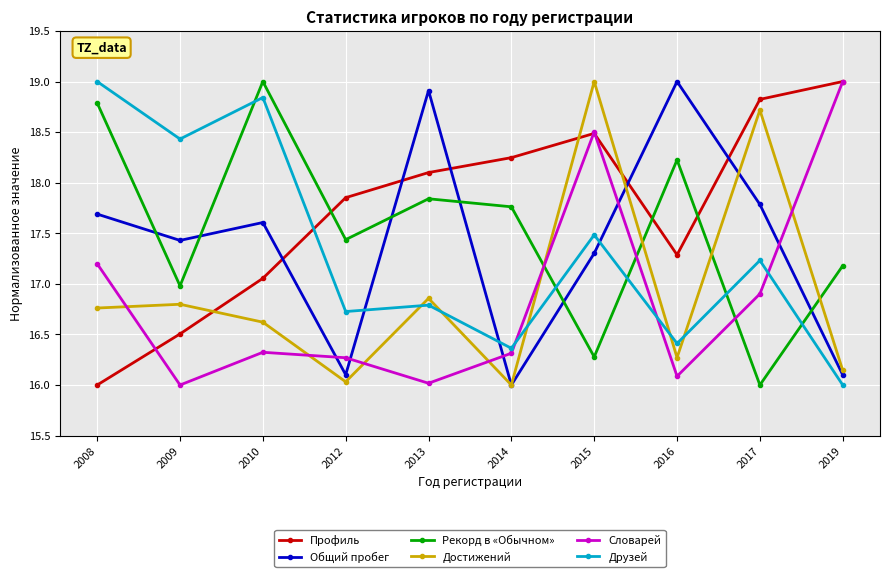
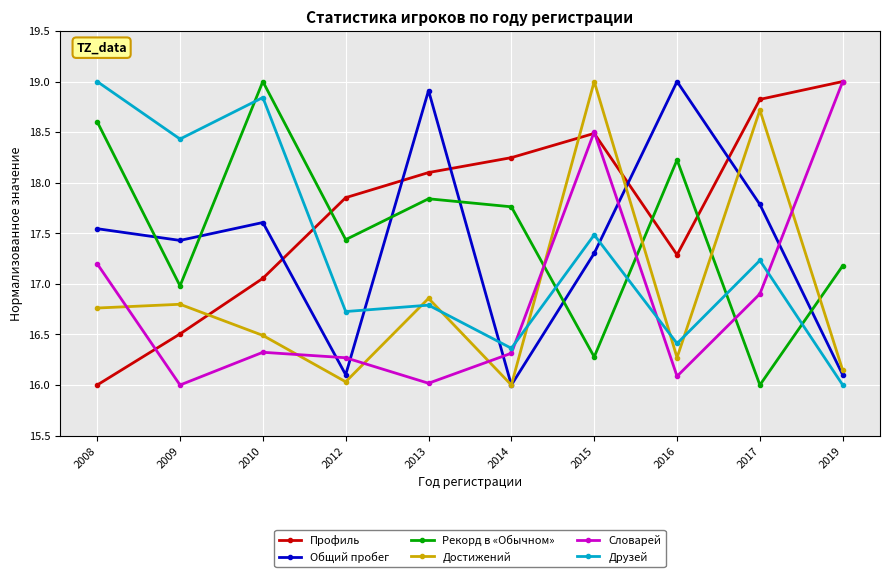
  {
    "Профиль": {
      "2008": 16.00,
      "2009": 16.50,
      "2010": 17.05,
      "2012": 17.85,
      "2013": 18.10,
      "2014": 18.25,
      "2016": 17.29,
      "2017": 18.82
    },
    "Общий пробег": {
-     "2008": 17.69,
+     "2008": 17.55,
      "2009": 17.43,
      "2010": 17.61,
      "2012": 16.10,
      "2013": 18.91,
      "2015": 17.30,
      "2016": 19.00,
      "2017": 17.78,
      "2019": 16.10
    },
    "Рекорд в «Обычном»": {
-     "2008": 18.79,
+     "2008": 18.60,
      "2009": 16.98,
      "2010": 19.00,
      "2012": 17.44,
      "2013": 17.84,
      "2014": 17.76,
      "2015": 16.28,
      "2016": 18.23,
      "2017": 16.00,
      "2019": 17.18
    },
    "Достижений": {
      "2008": 16.76,
      "2009": 16.80,
-     "2010": 16.62,
+     "2010": 16.49,
      "2012": 16.03,
      "2013": 16.86,
      "2015": 19.00,
      "2016": 16.27,
      "2017": 18.72,
      "2019": 16.15
    },
    "Словарей": {
      "2008": 17.20,
      "2009": 16.00,
      "2010": 16.32,
      "2012": 16.27,
      "2013": 16.02,
      "2014": 16.31,
      "2016": 16.09,
      "2017": 16.90
    },
    "Друзей": {
      "2008": 19.00,
      "2009": 18.43,
      "2010": 18.84,
      "2012": 16.73,
      "2013": 16.79,
      "2014": 16.36,
      "2015": 17.48,
      "2016": 16.41,
      "2017": 17.23,
      "2019": 16.00
    }
  }
